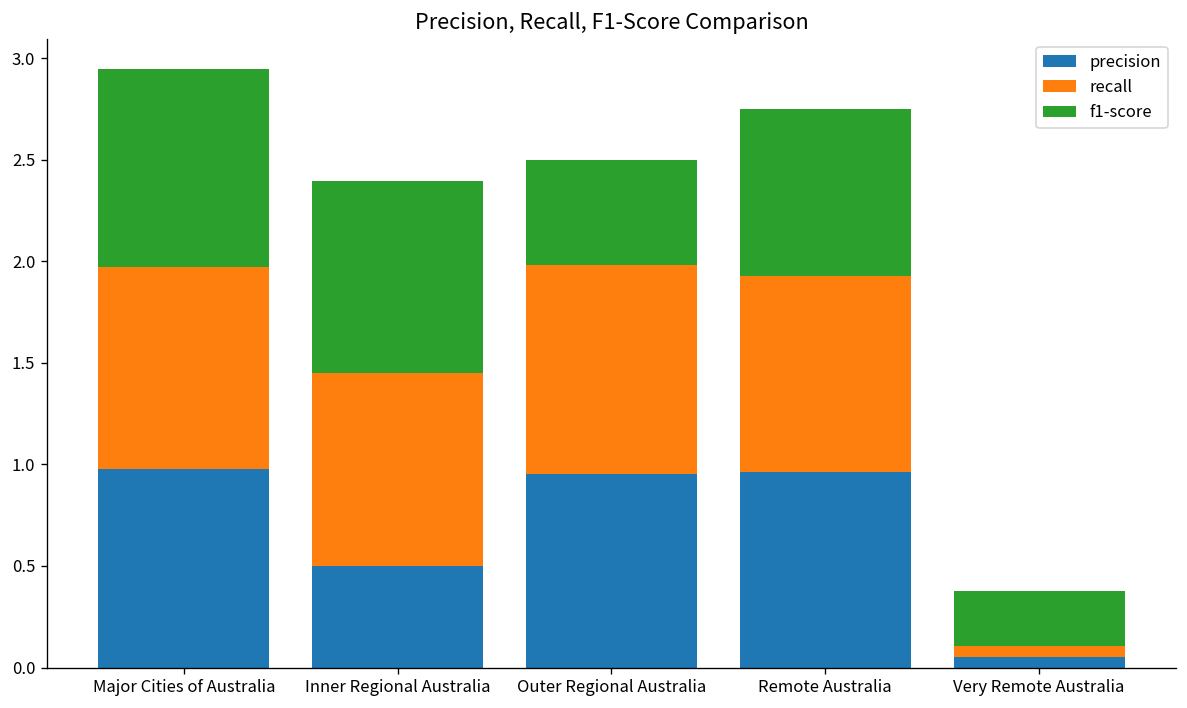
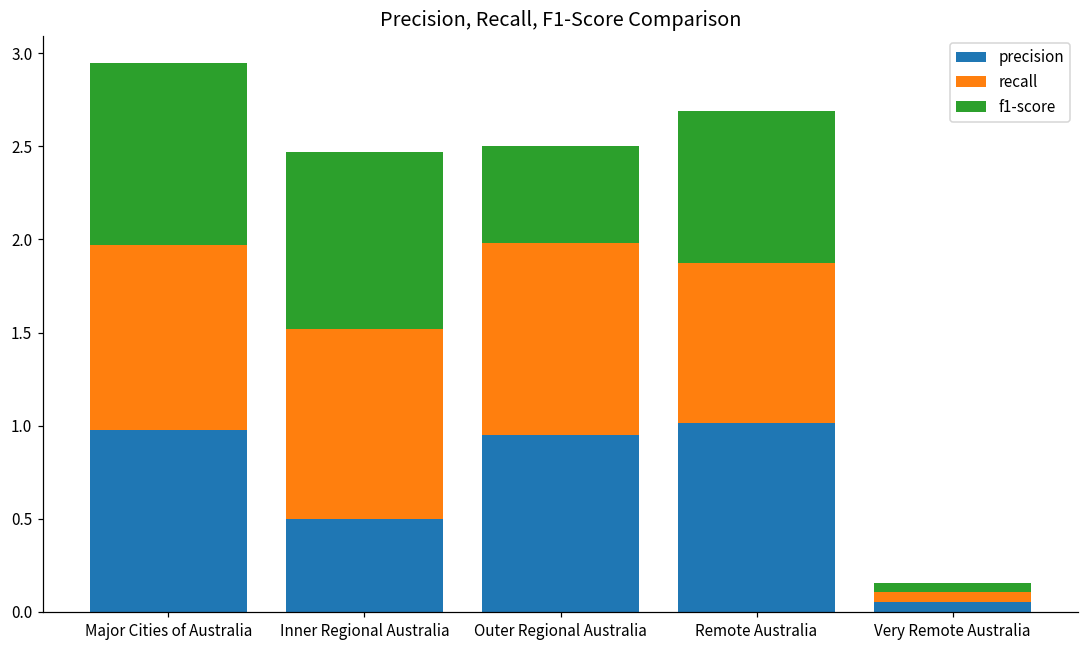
  {
    "precision": {
      "Major Cities of Australia": 0.98,
      "Inner Regional Australia": 0.50,
      "Outer Regional Australia": 0.95,
-     "Remote Australia": 0.96,
+     "Remote Australia": 1.01,
      "Very Remote Australia": 0.05
    },
    "recall": {
      "Major Cities of Australia": 1.00,
-     "Inner Regional Australia": 0.95,
+     "Inner Regional Australia": 1.02,
      "Outer Regional Australia": 1.03,
-     "Remote Australia": 0.96,
+     "Remote Australia": 0.86,
      "Very Remote Australia": 0.05
    },
    "f1-score": {
      "Major Cities of Australia": 0.98,
      "Inner Regional Australia": 0.95,
      "Outer Regional Australia": 0.52,
      "Remote Australia": 0.82,
-     "Very Remote Australia": 0.27
+     "Very Remote Australia": 0.05
    }
  }
